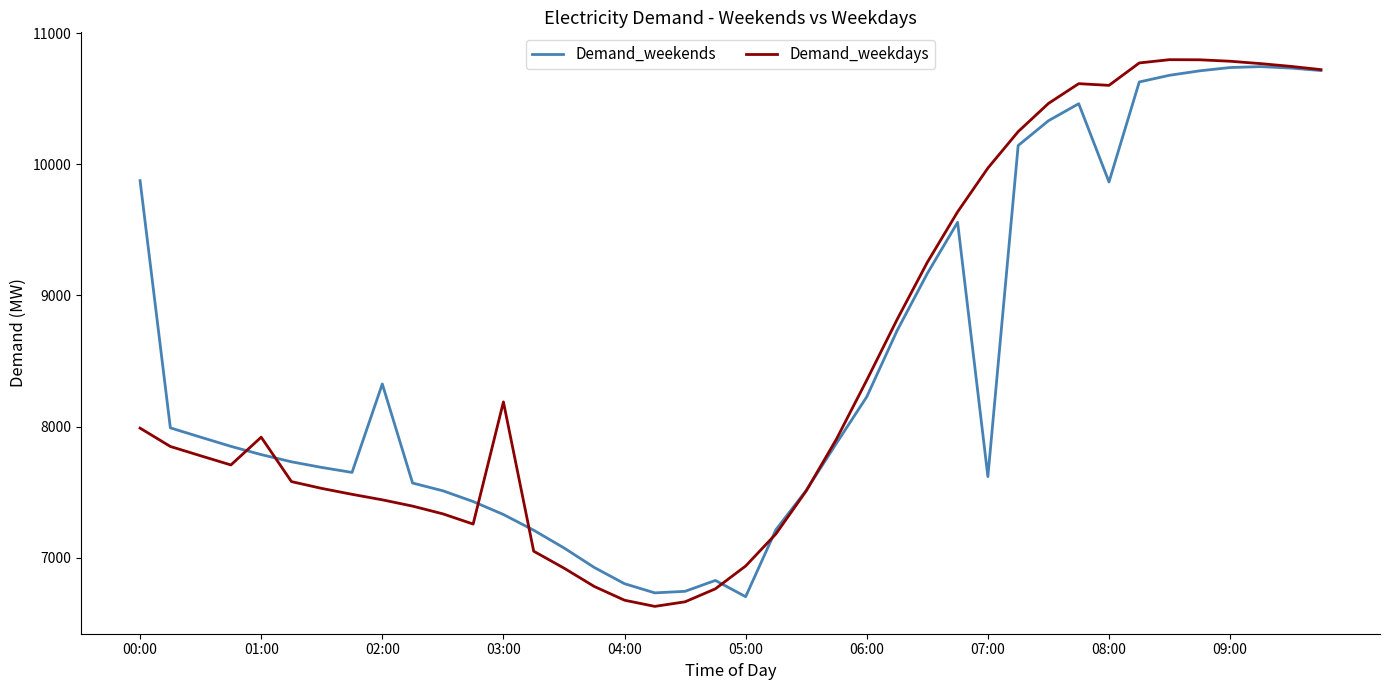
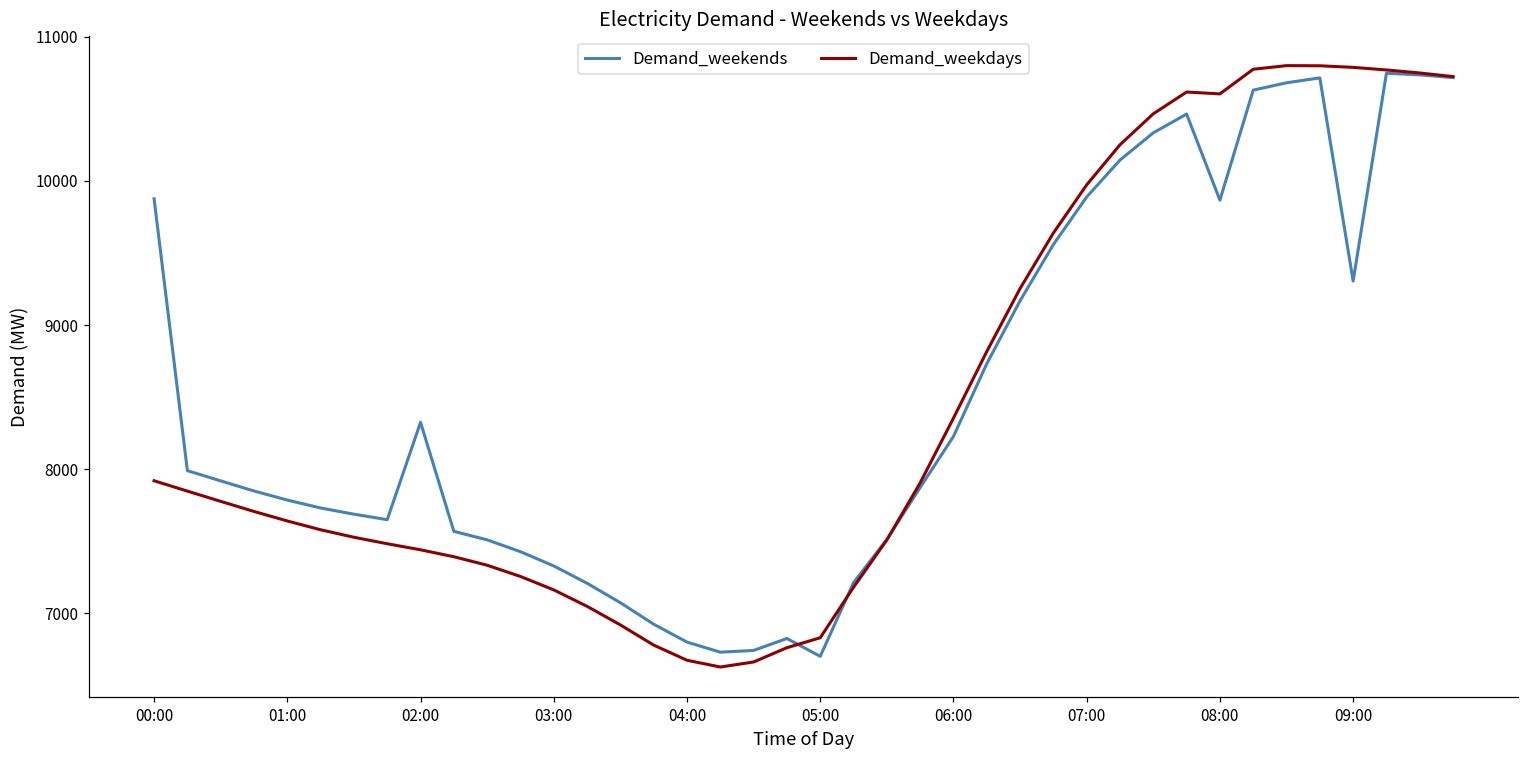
  {
    "Demand_weekends": {
      "00:00": 9880,
      "01:00": 7790,
      "02:00": 8330,
      "03:00": 7330,
      "04:00": 6800,
      "05:00": 6700,
      "06:00": 8230,
-     "07:00": 7620,
+     "07:00": 9890,
      "08:00": 9870,
-     "09:00": 10740
+     "09:00": 9310
    },
    "Demand_weekdays": {
-     "00:00": 7990,
-     "01:00": 7920,
+     "00:00": 7920,
+     "01:00": 7640,
      "02:00": 7440,
-     "03:00": 8190,
+     "03:00": 7160,
      "04:00": 6680,
-     "05:00": 6940,
+     "05:00": 6830,
      "06:00": 8350,
      "07:00": 9970,
      "08:00": 10600,
      "09:00": 10790
    }
  }
